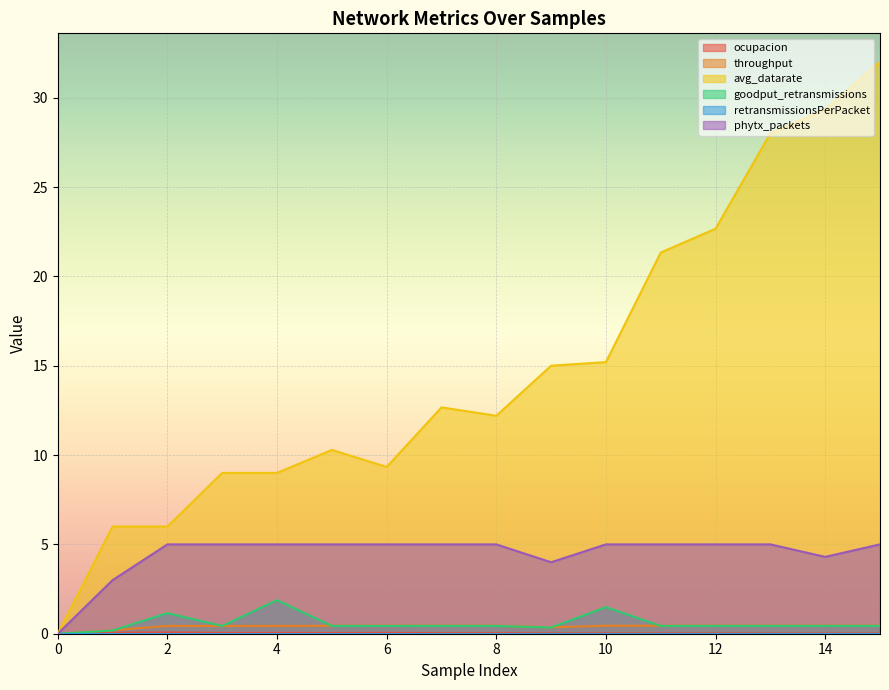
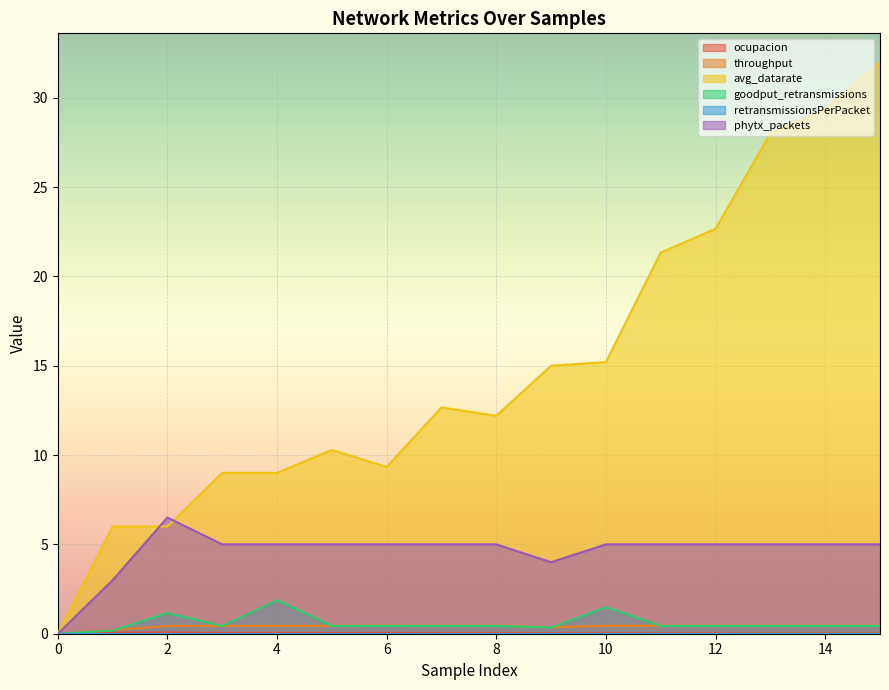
  {
    "avg_datarate": {
      "2": 6.0,
      "4": 9.0,
      "6": 9.3,
      "8": 12.2,
      "10": 15.2,
      "12": 22.7
    },
    "goodput_retransmissions": {
      "2": 1.2,
      "4": 1.9,
      "10": 1.5
    },
    "phytx_packets": {
-     "2": 5.0,
+     "2": 6.5,
      "4": 5.0,
      "6": 5.0,
      "8": 5.0,
      "10": 5.0,
      "12": 5.0,
-     "14": 4.3
+     "14": 5.0
    }
  }
